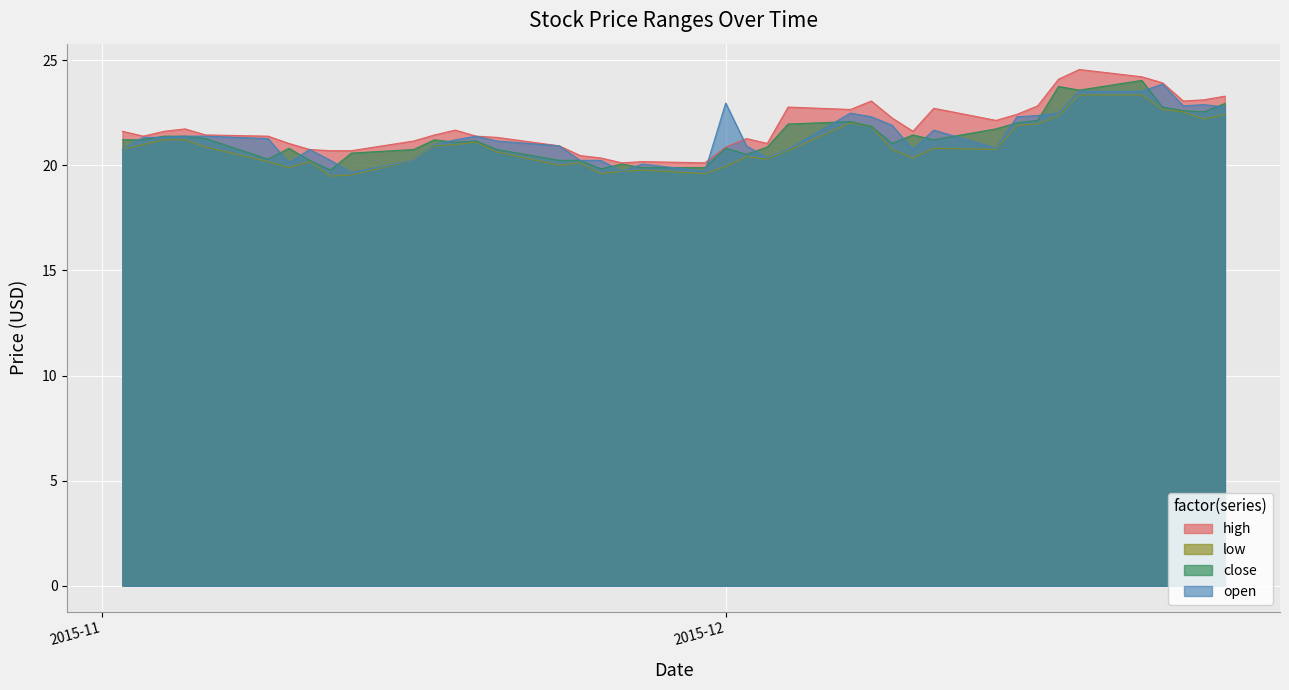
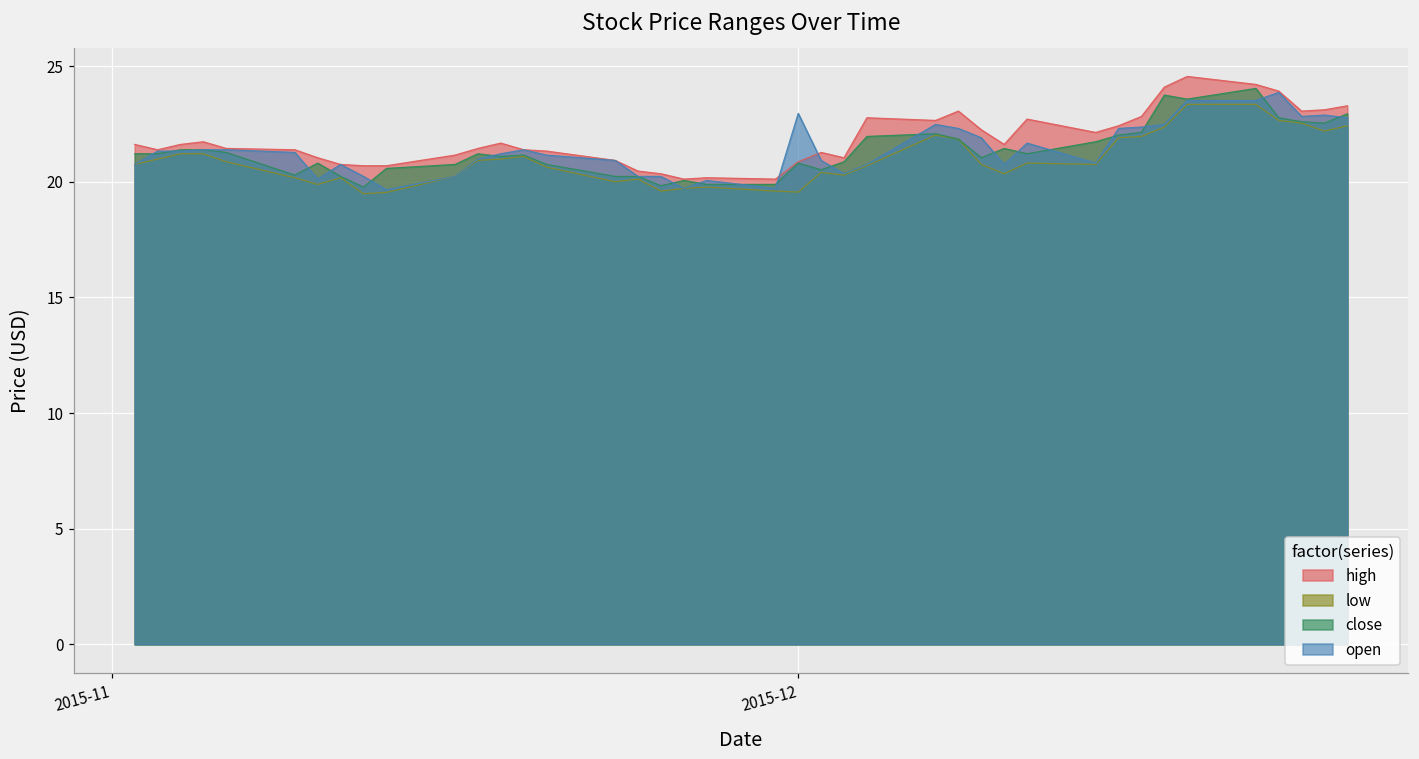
  {
    "low": {
-     "2015-12": 19.9
+     "2015-12": 19.6
    },
    "open": {
      "2015-12": 23.0
    }
  }
